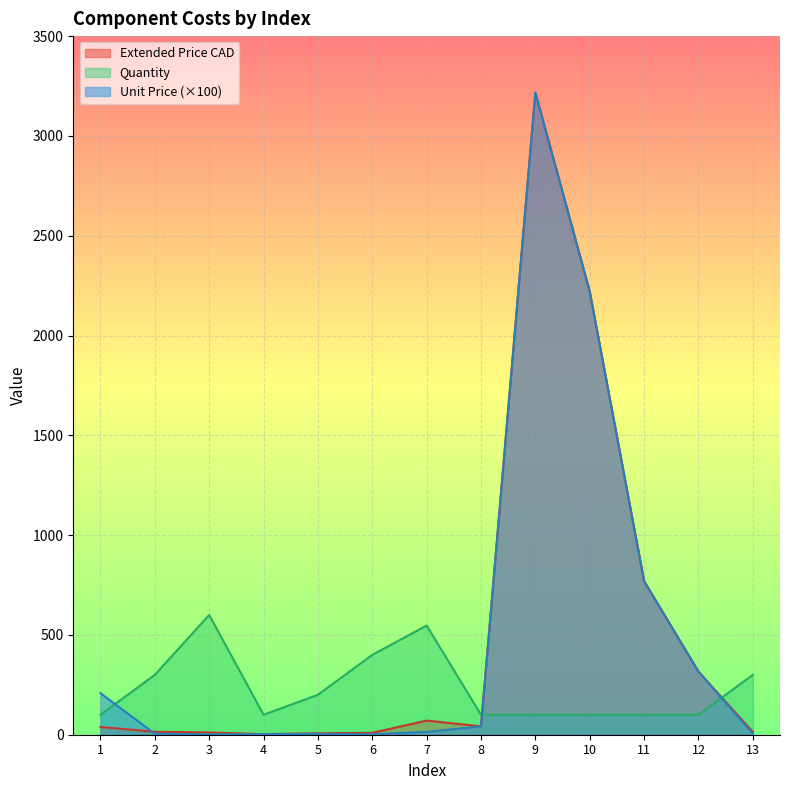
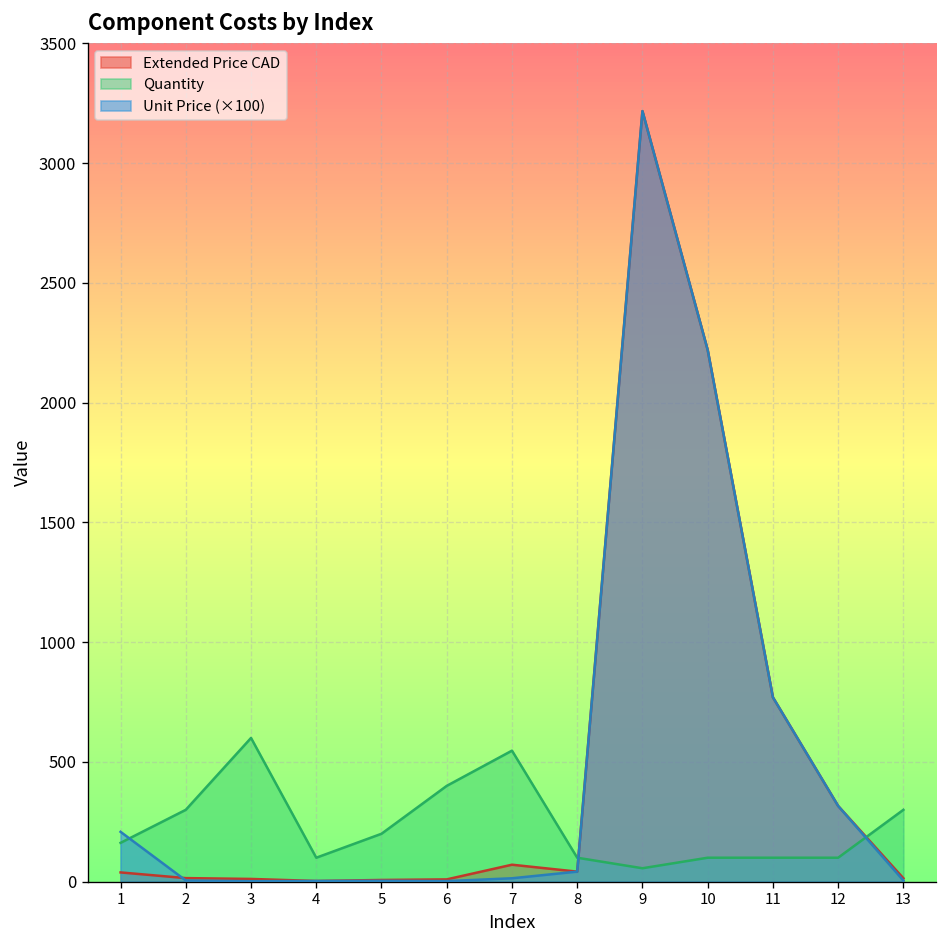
  {
    "Extended Price CAD": {
      "1": 40,
      "7": 70
    },
    "Quantity": {
-     "1": 100,
+     "1": 160,
      "2": 300,
      "3": 600,
      "4": 100,
      "5": 200,
      "6": 400,
      "7": 550,
      "8": 100,
-     "9": 100,
+     "9": 60,
      "10": 100,
      "11": 100,
      "12": 100,
      "13": 300
    },
    "Unit Price (×100)": {
      "1": 210,
      "7": 10
    }
  }
